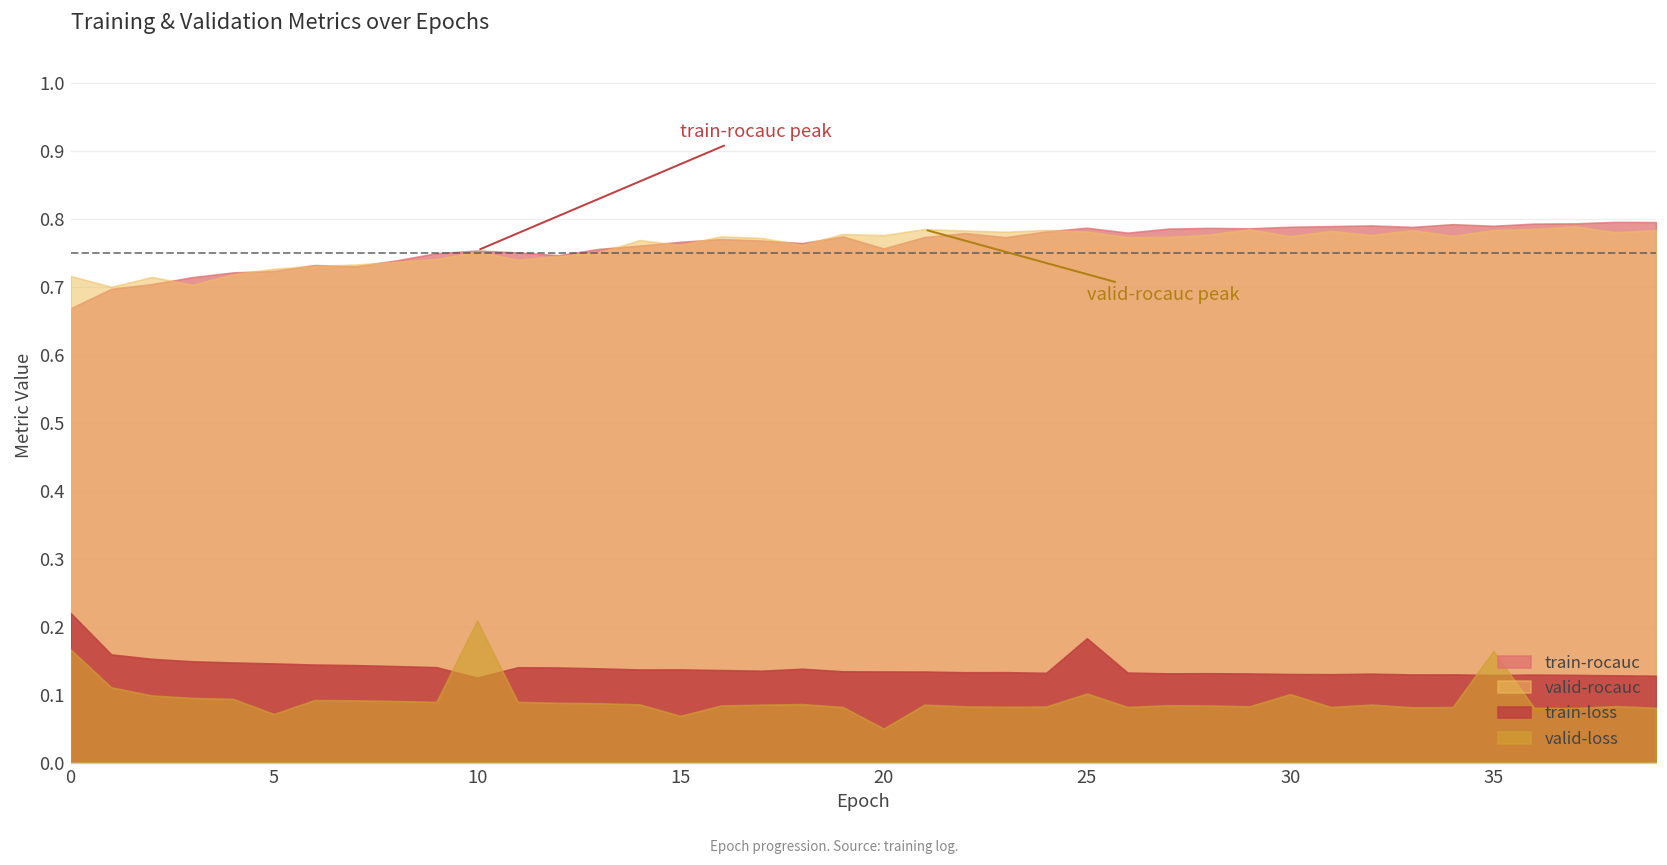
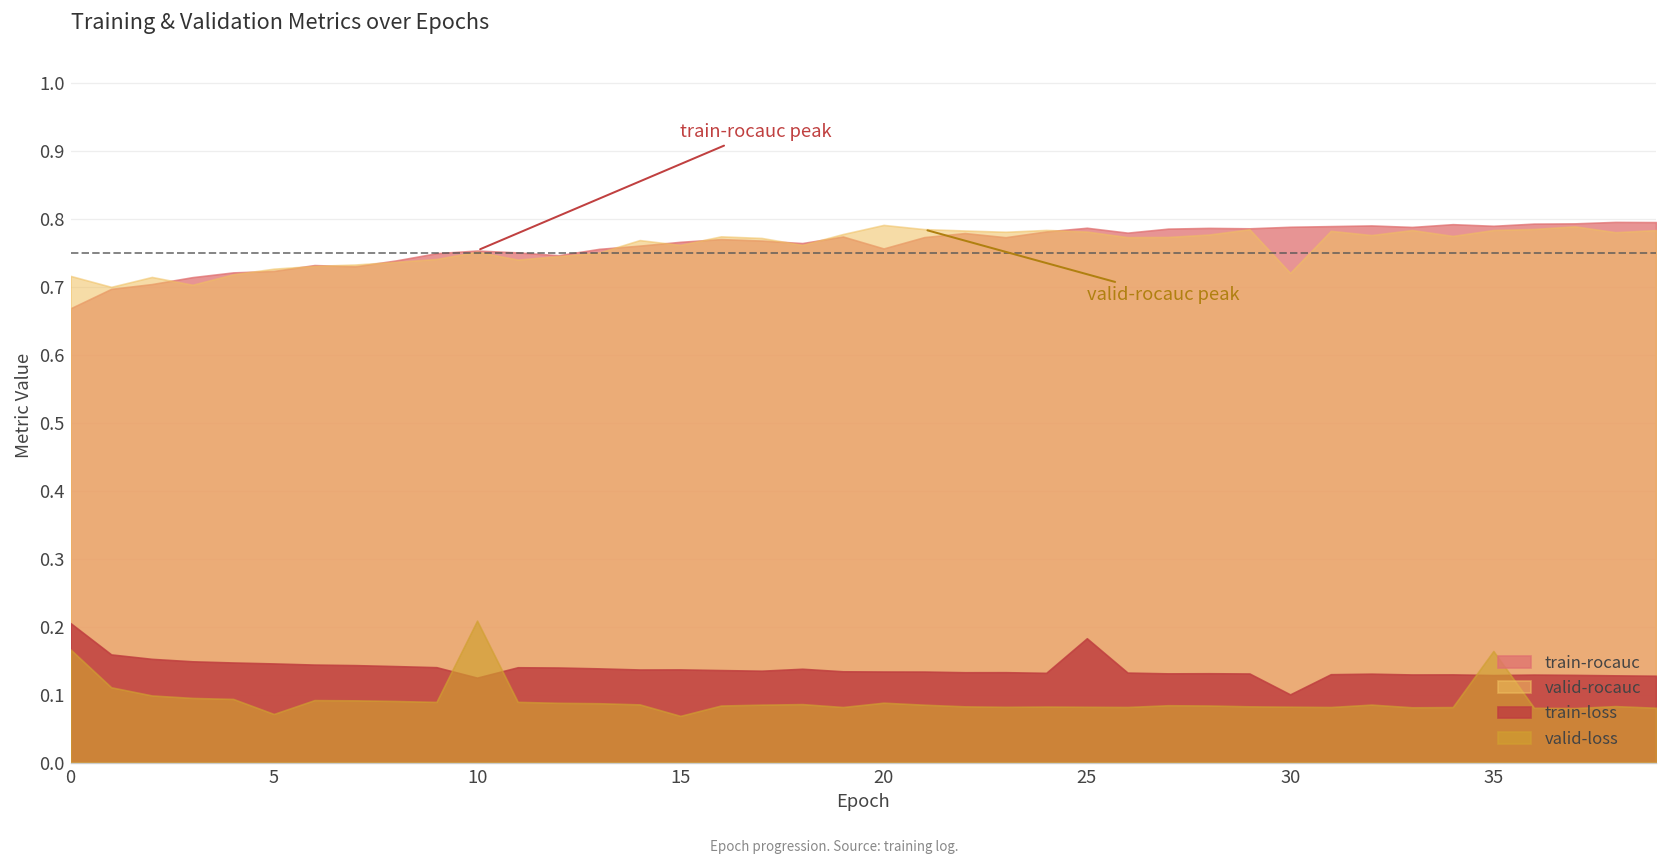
  {
    "train-rocauc": {
      "0": 0.67,
      "15": 0.77,
      "20": 0.76,
      "25": 0.79,
      "30": 0.79,
      "35": 0.79
    },
    "valid-rocauc": {
      "0": 0.72,
      "15": 0.76,
-     "20": 0.78,
+     "20": 0.79,
      "25": 0.78,
-     "30": 0.77,
+     "30": 0.72,
      "35": 0.78
    },
    "train-loss": {
-     "0": 0.22,
+     "0": 0.20,
      "5": 0.15,
      "10": 0.12,
      "15": 0.14,
      "20": 0.13,
      "25": 0.18,
-     "30": 0.13,
+     "30": 0.10,
      "35": 0.13
    },
    "valid-loss": {
      "0": 0.17,
      "5": 0.07,
      "10": 0.21,
      "15": 0.07,
-     "20": 0.05,
-     "25": 0.10,
-     "30": 0.10,
+     "20": 0.09,
+     "25": 0.08,
+     "30": 0.08,
      "35": 0.16
    }
  }
